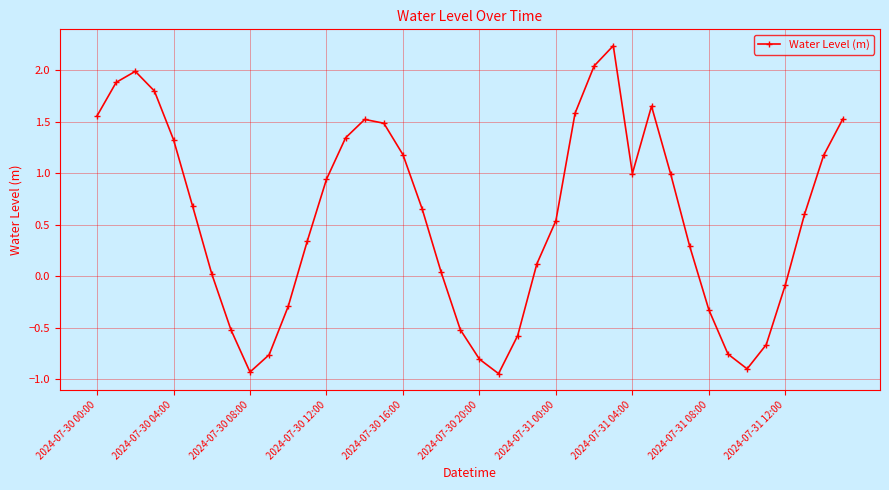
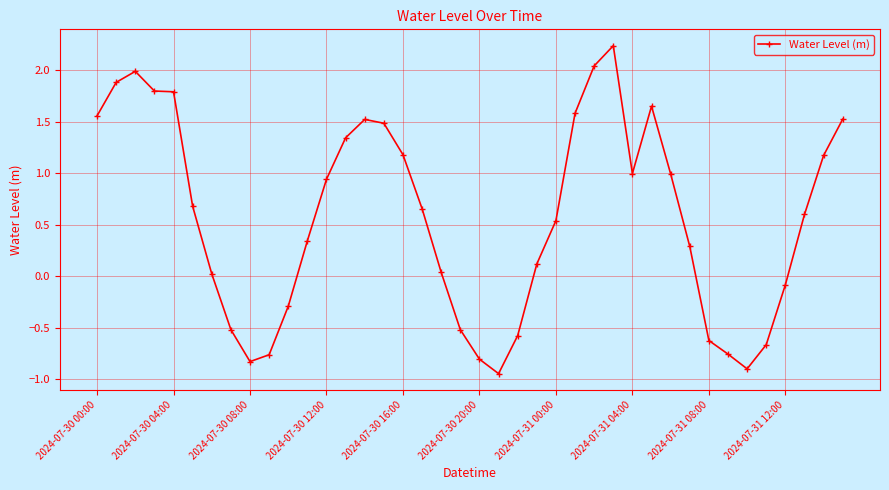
  {
    "2024-07-30 00:00": 1.56,
-   "2024-07-30 04:00": 1.33,
-   "2024-07-30 08:00": -0.93,
+   "2024-07-30 04:00": 1.79,
+   "2024-07-30 08:00": -0.83,
    "2024-07-30 12:00": 0.94,
    "2024-07-30 16:00": 1.18,
    "2024-07-30 20:00": -0.81,
    "2024-07-31 00:00": 0.54,
    "2024-07-31 04:00": 1.00,
-   "2024-07-31 08:00": -0.33,
+   "2024-07-31 08:00": -0.62,
    "2024-07-31 12:00": -0.08
  }
